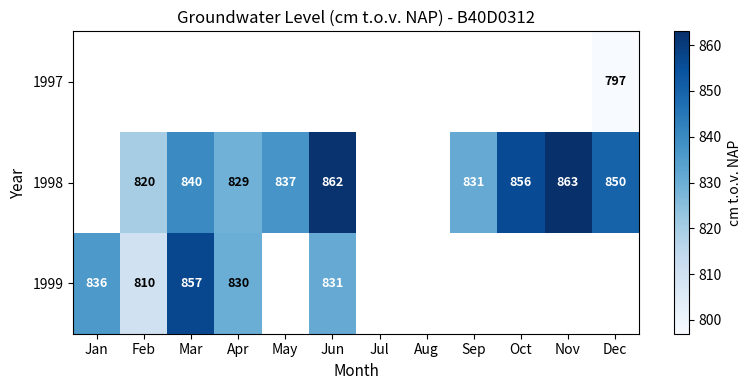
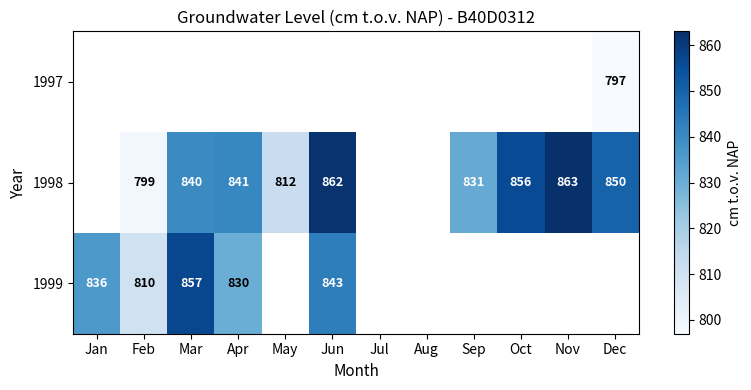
  {
    "1997": {
      "Dec": 797
    },
    "1998": {
-     "Feb": 820,
+     "Feb": 799,
      "Mar": 840,
-     "Apr": 829,
-     "May": 837,
+     "Apr": 841,
+     "May": 812,
      "Jun": 862,
      "Sep": 831,
      "Oct": 856,
      "Nov": 863,
      "Dec": 850
    },
    "1999": {
      "Jan": 836,
      "Feb": 810,
      "Mar": 857,
      "Apr": 830,
-     "Jun": 831
+     "Jun": 843
    }
  }
